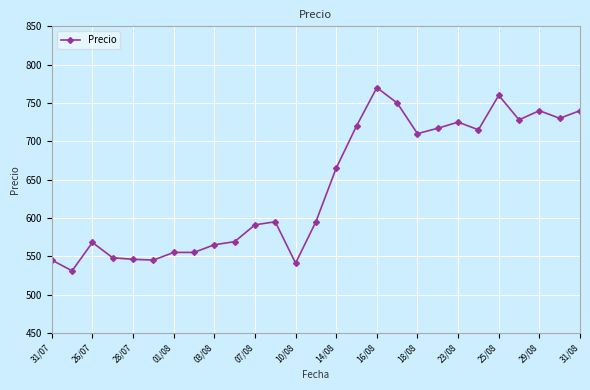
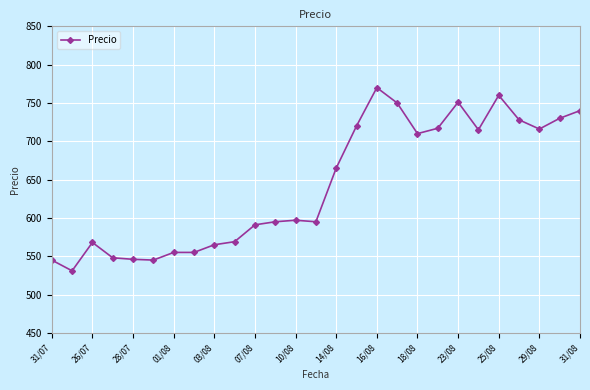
  {
    "26/07": 570,
    "28/07": 550,
    "01/08": 560,
    "03/08": 570,
    "07/08": 590,
-   "10/08": 540,
+   "10/08": 600,
    "14/08": 670,
    "16/08": 770,
    "18/08": 710,
-   "23/08": 730,
+   "23/08": 750,
    "25/08": 760,
-   "29/08": 740,
+   "29/08": 720,
    "31/08": 740
  }
